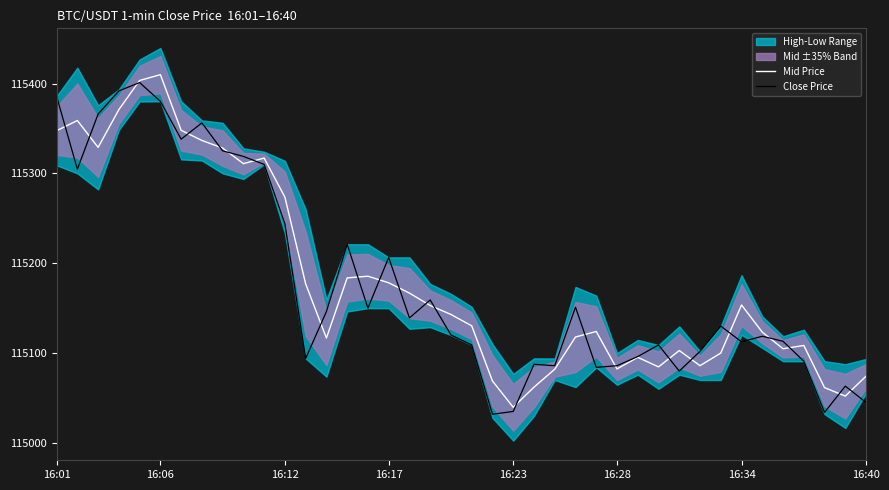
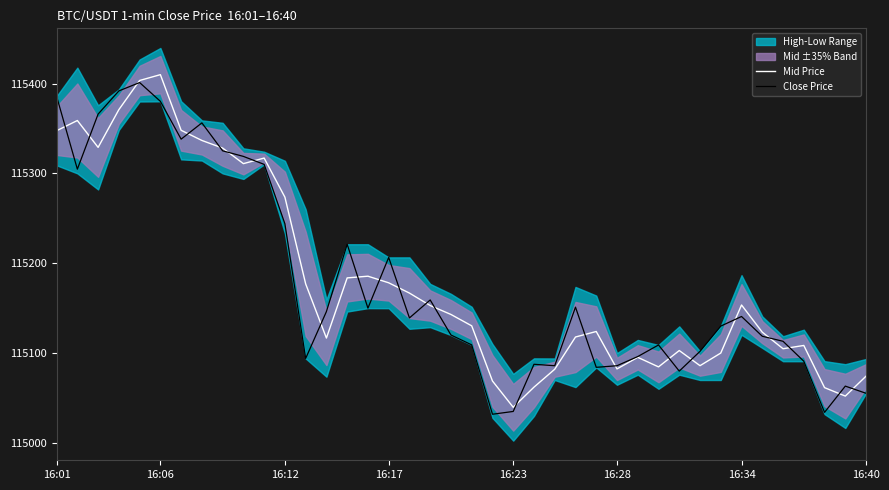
  {
    "Mid Price": {
      "16:01": 115350,
      "16:06": 115410,
      "16:12": 115270,
      "16:17": 115180,
      "16:23": 115040,
      "16:28": 115080,
      "16:34": 115150,
      "16:40": 115070
    },
    "Close Price": {
      "16:06": 115380,
      "16:12": 115240,
      "16:23": 115040,
      "16:28": 115090,
-     "16:34": 115110,
-     "16:40": 115050
+     "16:34": 115140,
+     "16:40": 115060
    }
  }
